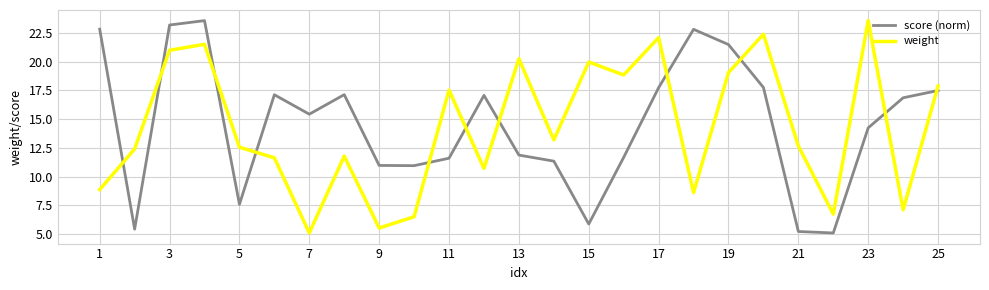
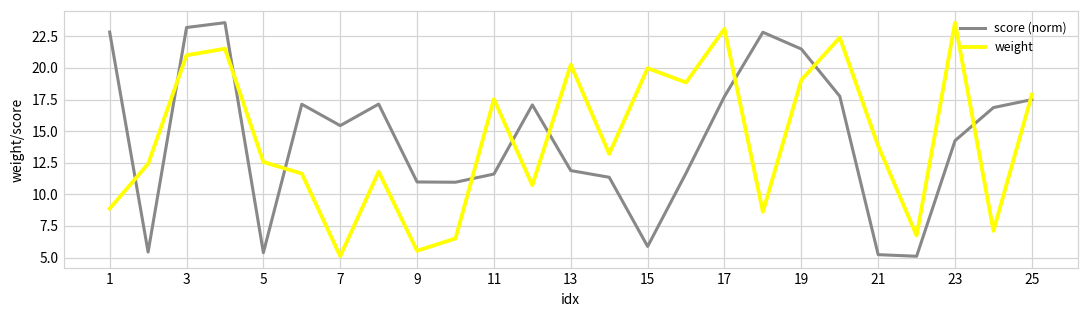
  {
    "score (norm)": {
      "1": 22.8,
      "3": 23.2,
-     "5": 7.6,
+     "5": 5.4,
      "7": 15.4,
      "9": 11.0,
      "11": 11.6,
      "13": 11.9,
      "15": 5.9,
      "17": 17.7,
      "19": 21.5,
      "21": 5.2,
      "23": 14.2,
      "25": 17.5
    },
    "weight": {
      "1": 8.9,
      "3": 21.0,
      "5": 12.6,
      "7": 5.1,
      "9": 5.5,
      "11": 17.5,
      "13": 20.3,
      "15": 20.0,
-     "17": 22.1,
+     "17": 23.1,
      "19": 19.1,
-     "21": 12.7,
+     "21": 13.8,
      "23": 23.6,
      "25": 17.9
    }
  }
